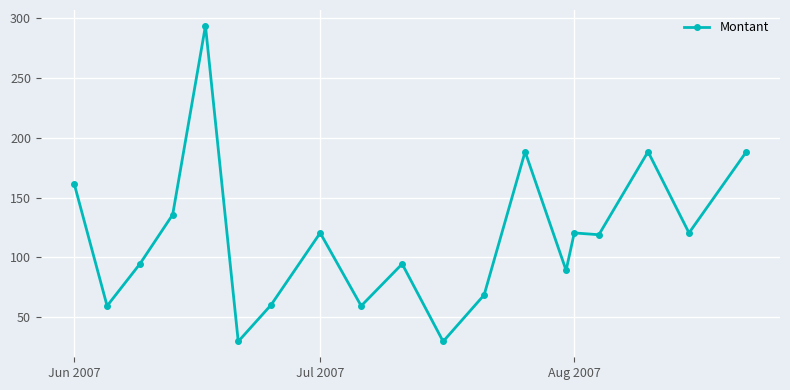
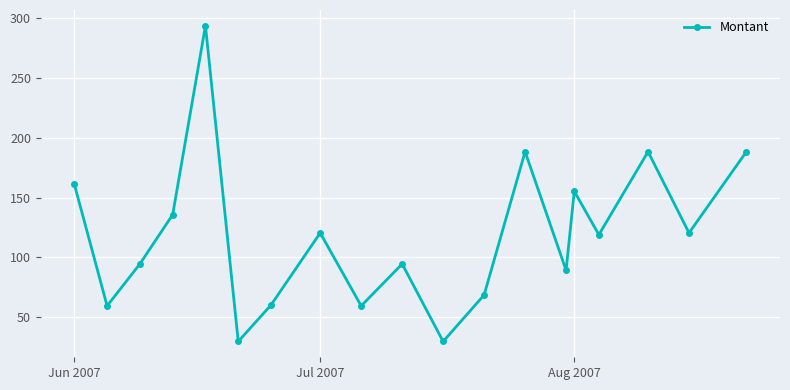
  {
    "Jun 2007": 161,
    "Jul 2007": 120,
-   "Aug 2007": 120
+   "Aug 2007": 155
  }
